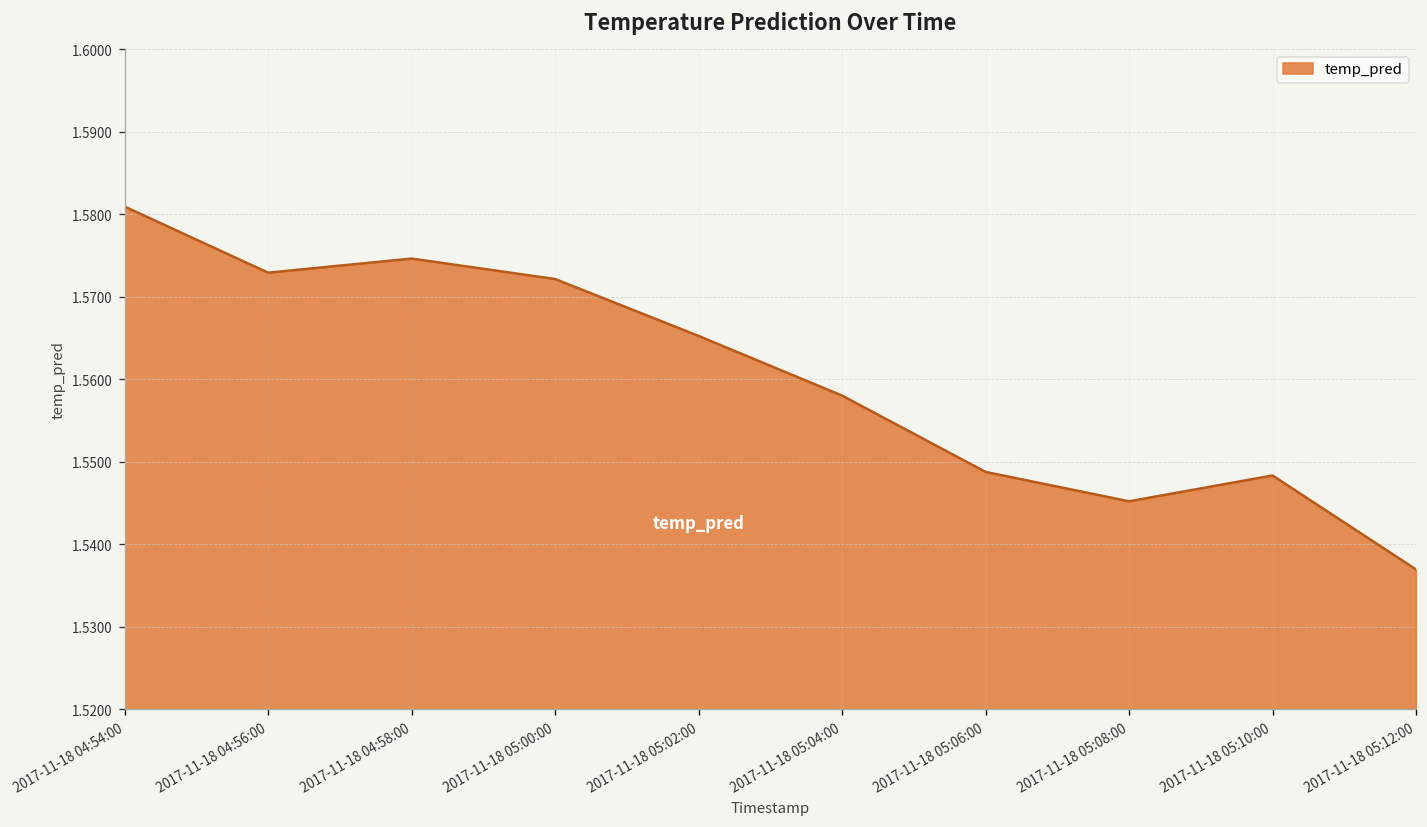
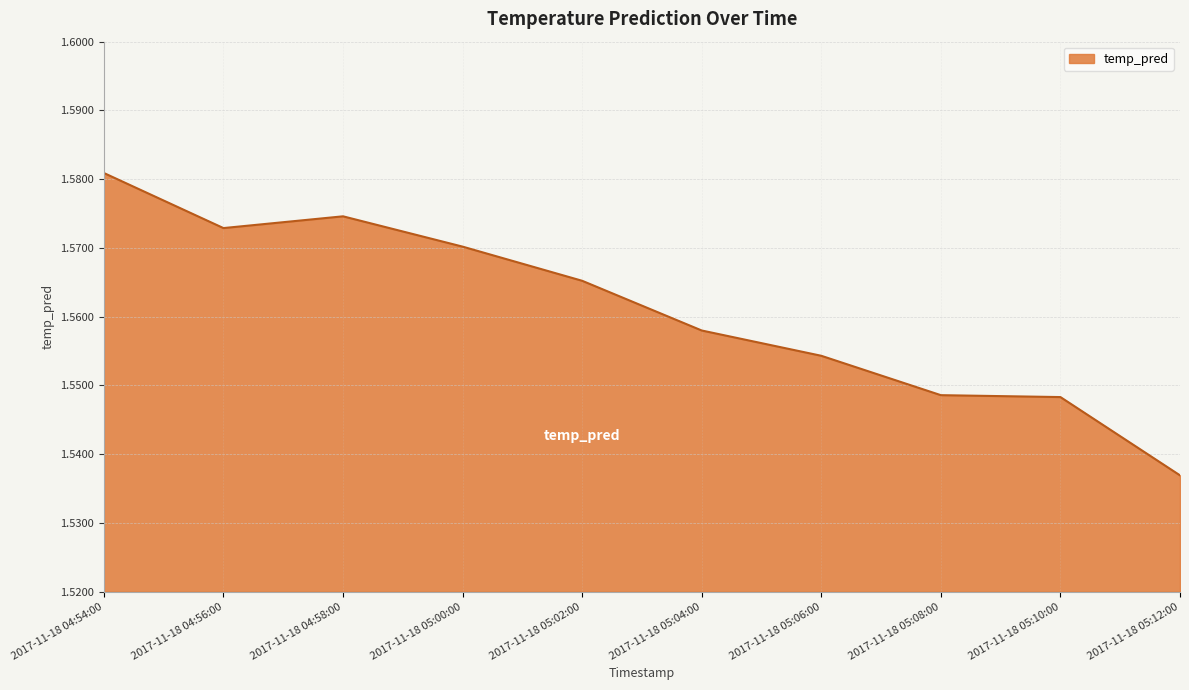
  {
    "2017-11-18 04:54:00": 1.581,
    "2017-11-18 04:56:00": 1.573,
    "2017-11-18 04:58:00": 1.575,
-   "2017-11-18 05:00:00": 1.572,
+   "2017-11-18 05:00:00": 1.570,
    "2017-11-18 05:02:00": 1.565,
    "2017-11-18 05:04:00": 1.558,
-   "2017-11-18 05:06:00": 1.549,
-   "2017-11-18 05:08:00": 1.545,
+   "2017-11-18 05:06:00": 1.554,
+   "2017-11-18 05:08:00": 1.549,
    "2017-11-18 05:10:00": 1.548,
    "2017-11-18 05:12:00": 1.537
  }
